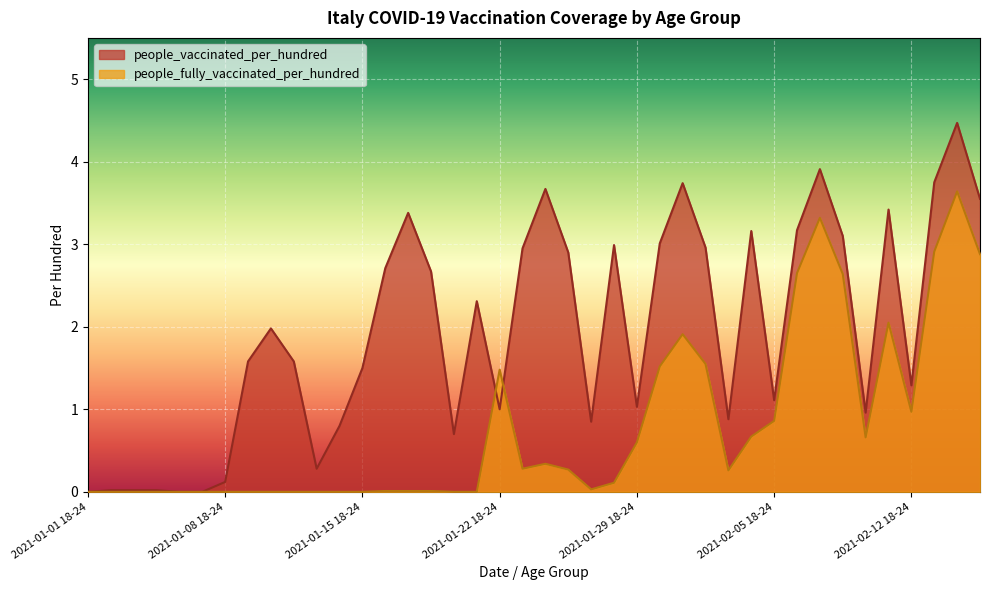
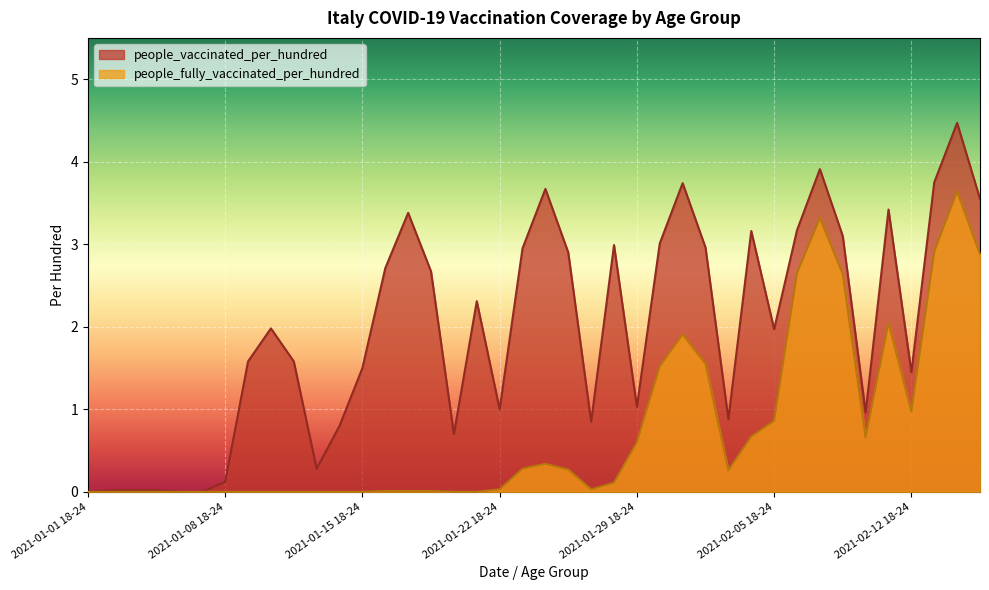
  {
    "people_vaccinated_per_hundred": {
      "2021-01-08 18-24": 0.1,
      "2021-01-15 18-24": 1.5,
      "2021-01-22 18-24": 1.0,
      "2021-01-29 18-24": 1.0,
-     "2021-02-05 18-24": 1.1,
-     "2021-02-12 18-24": 1.3
+     "2021-02-05 18-24": 2.0,
+     "2021-02-12 18-24": 1.5
    },
    "people_fully_vaccinated_per_hundred": {
      "2021-01-08 18-24": 0.0,
      "2021-01-15 18-24": 0.0,
-     "2021-01-22 18-24": 1.5,
+     "2021-01-22 18-24": 0.0,
      "2021-01-29 18-24": 0.6,
      "2021-02-05 18-24": 0.9,
      "2021-02-12 18-24": 1.0
    }
  }
